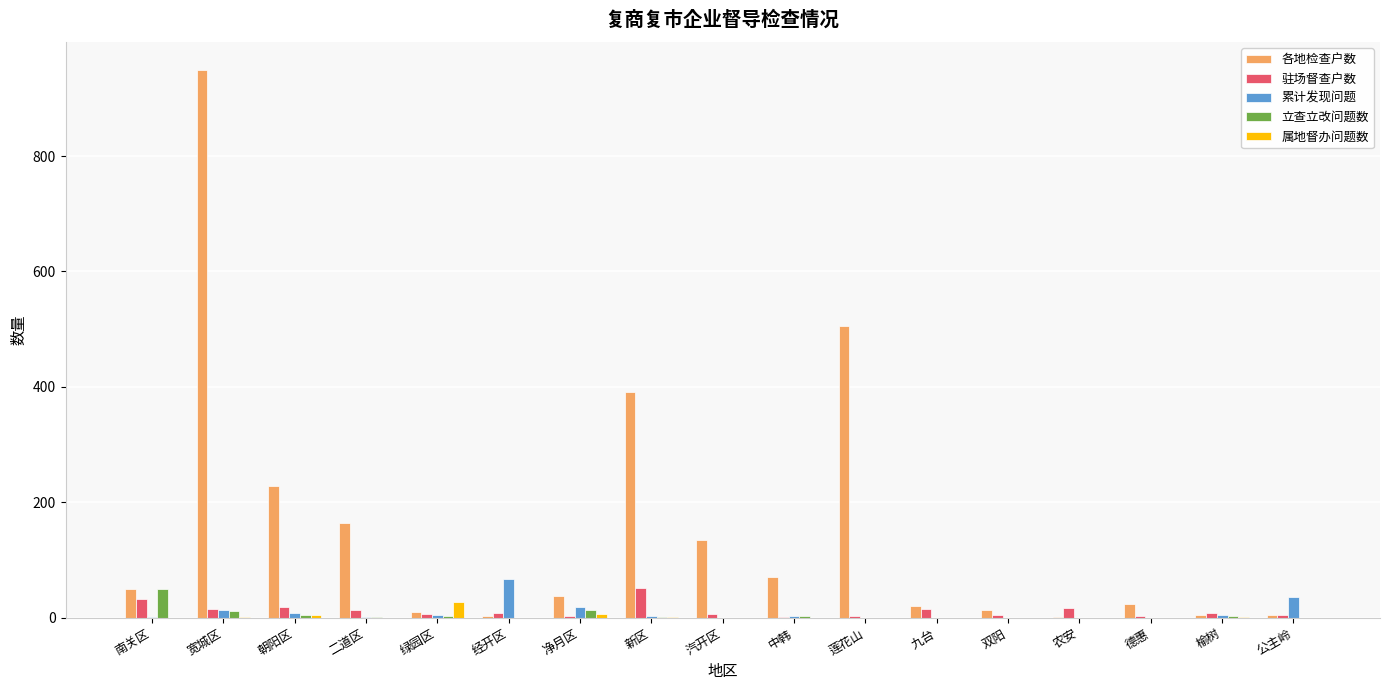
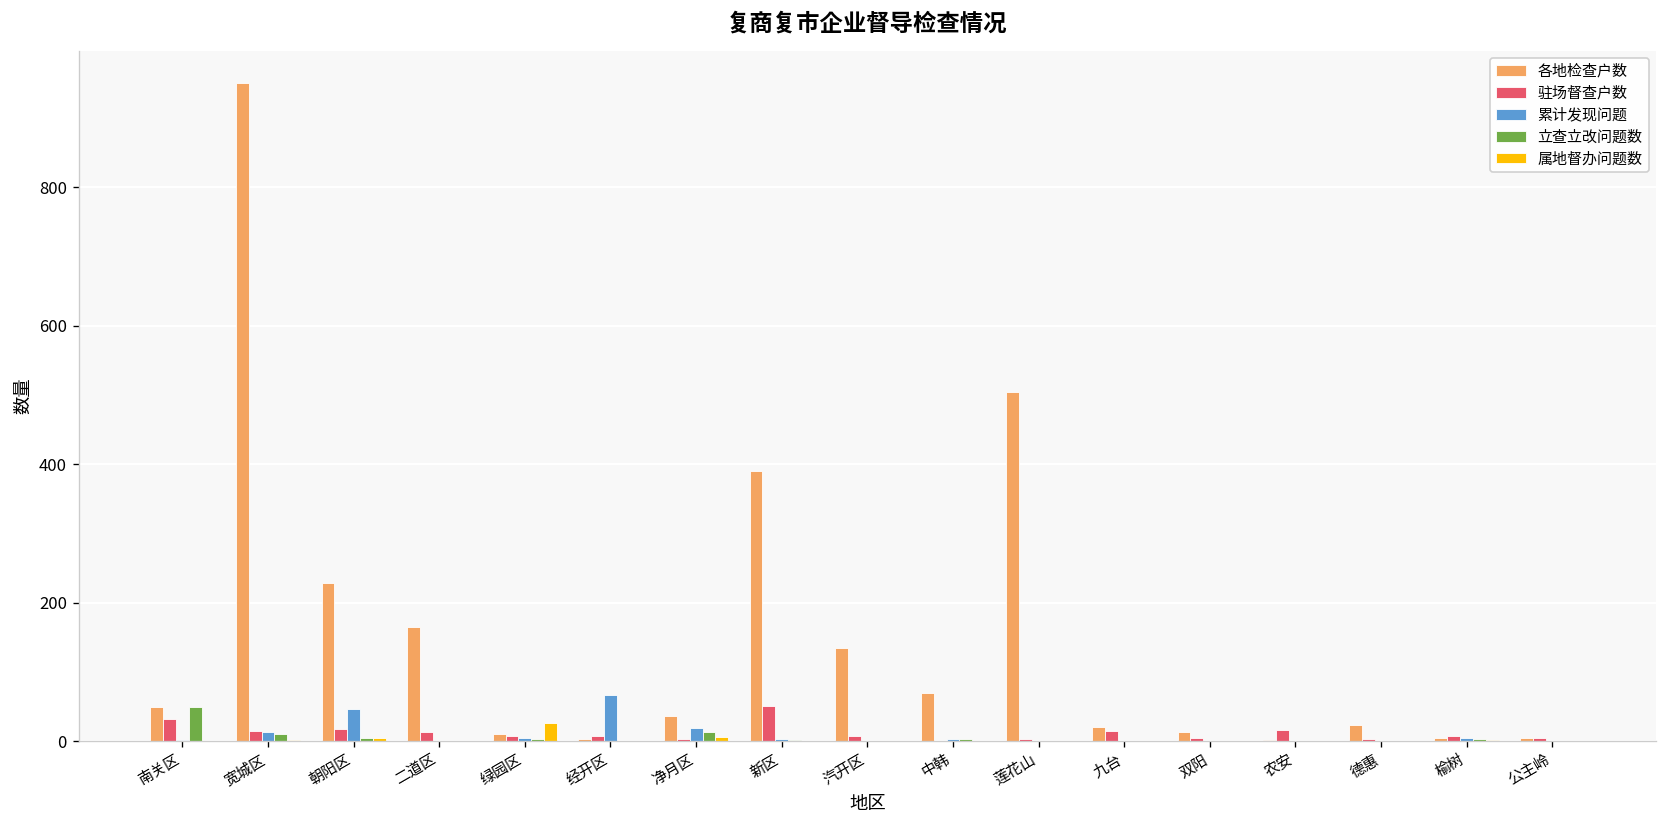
  {
    "各地检查户数": {
      "南关区": 50,
      "宽城区": 950,
      "朝阳区": 230,
      "二道区": 170,
      "绿园区": 10,
      "净月区": 40,
      "新区": 390,
      "汽开区": 140,
      "中韩": 70,
      "莲花山": 510,
      "九台": 20,
      "双阳": 10,
      "德惠": 20,
      "榆树": 10
    },
    "驻场督查户数": {
      "南关区": 30,
      "宽城区": 20,
      "朝阳区": 20,
      "二道区": 10,
      "绿园区": 10,
      "经开区": 10,
      "新区": 50,
      "汽开区": 10,
      "九台": 20,
      "农安": 20,
      "榆树": 10
    },
    "累计发现问题": {
      "宽城区": 10,
-     "朝阳区": 10,
+     "朝阳区": 50,
      "绿园区": 10,
      "经开区": 70,
      "净月区": 20,
      "汽开区": 0,
      "莲花山": 0,
      "九台": 0,
      "双阳": 0,
      "农安": 0,
      "德惠": 0,
      "榆树": 10,
-     "公主岭": 40
+     "公主岭": 0
    },
    "立查立改问题数": {
      "南关区": 50,
      "宽城区": 10,
      "经开区": 0,
      "净月区": 10,
      "汽开区": 0,
      "莲花山": 0,
      "九台": 0,
      "双阳": 0,
      "农安": 0,
      "德惠": 0,
      "公主岭": 0
    },
    "属地督办问题数": {
      "南关区": 0,
      "朝阳区": 10,
      "二道区": 0,
      "绿园区": 30,
      "经开区": 0,
      "净月区": 10,
      "汽开区": 0,
      "中韩": 0,
      "莲花山": 0,
      "九台": 0,
      "双阳": 0,
      "农安": 0,
      "德惠": 0,
      "公主岭": 0
    }
  }
